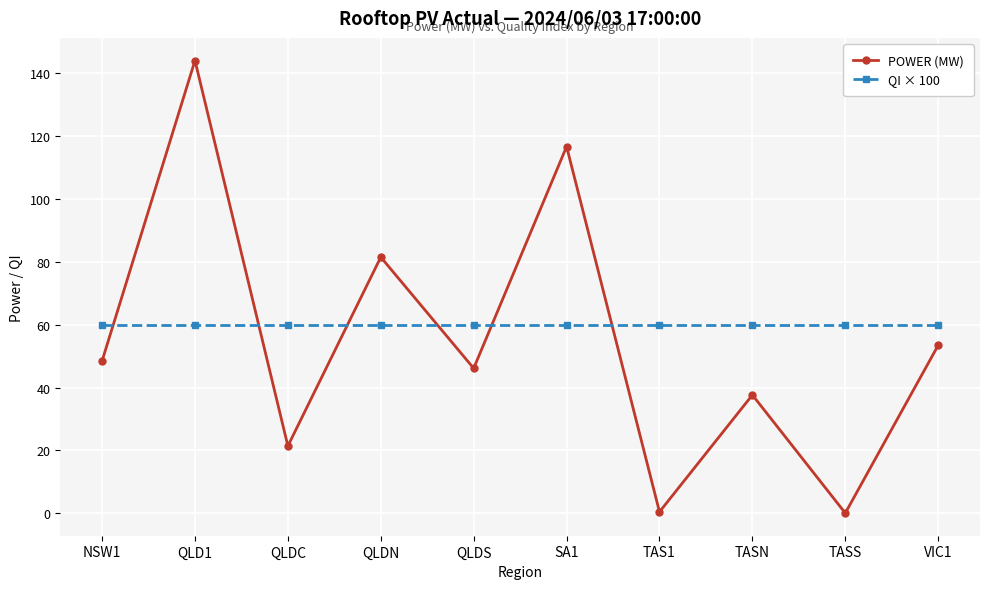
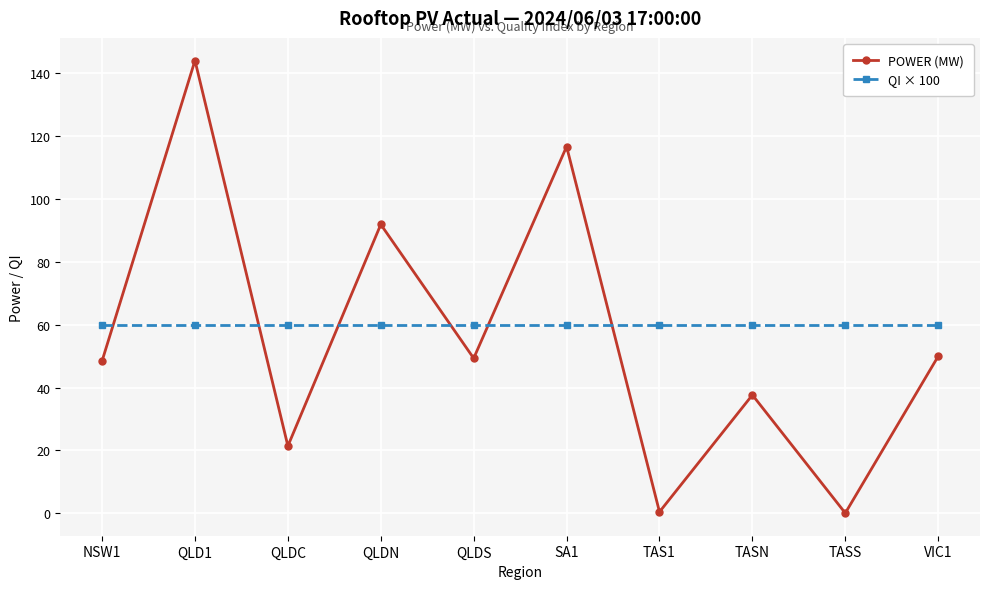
  {
    "POWER (MW)": {
      "NSW1": 48,
      "QLD1": 144,
      "QLDC": 21,
-     "QLDN": 82,
-     "QLDS": 46,
+     "QLDN": 92,
+     "QLDS": 49,
      "SA1": 117,
      "TAS1": 0,
      "TASN": 38,
      "TASS": 0,
-     "VIC1": 53
+     "VIC1": 50
    },
    "QI × 100": {
      "NSW1": 60,
      "QLD1": 60,
      "QLDC": 60,
      "QLDN": 60,
      "QLDS": 60,
      "SA1": 60,
      "TAS1": 60,
      "TASN": 60,
      "TASS": 60,
      "VIC1": 60
    }
  }
